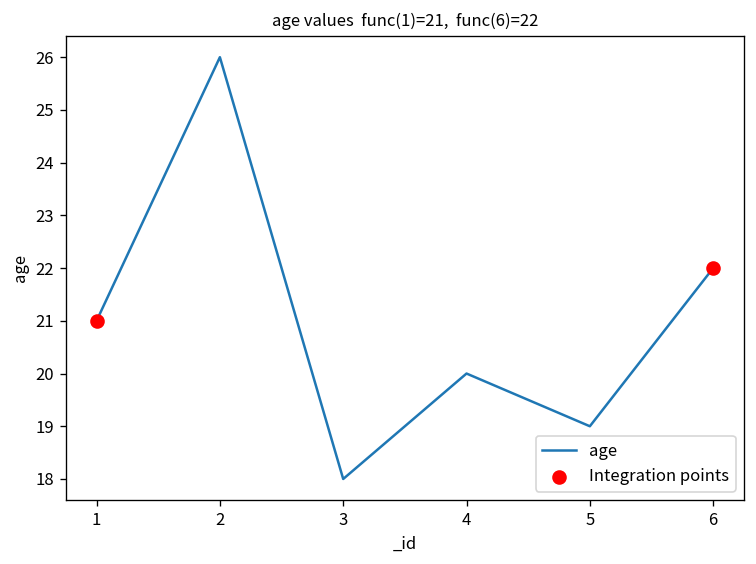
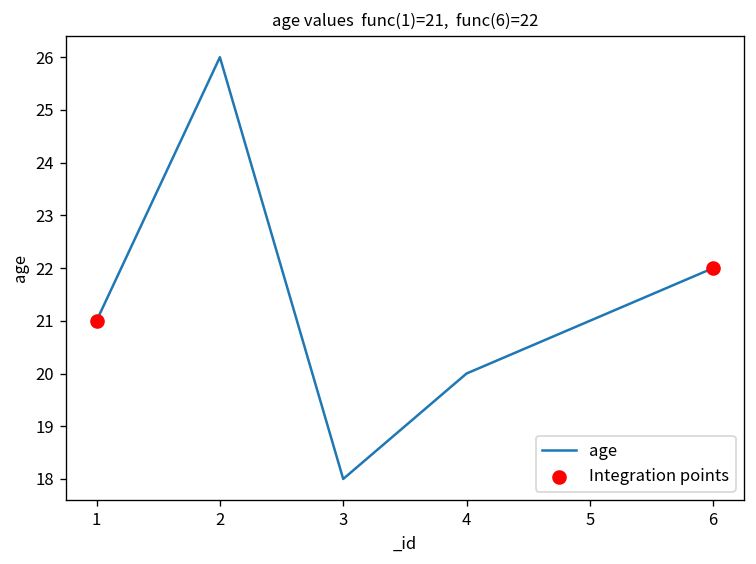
  {
    "age": {
      "2": 26,
      "3": 18,
      "4": 20,
-     "5": 19
+     "5": 21
    }
  }
